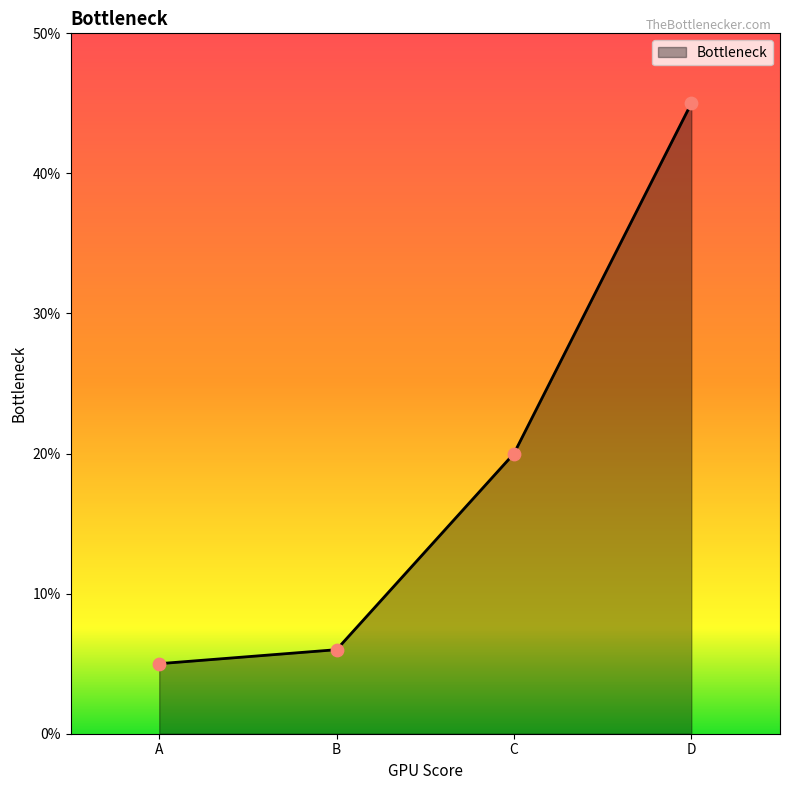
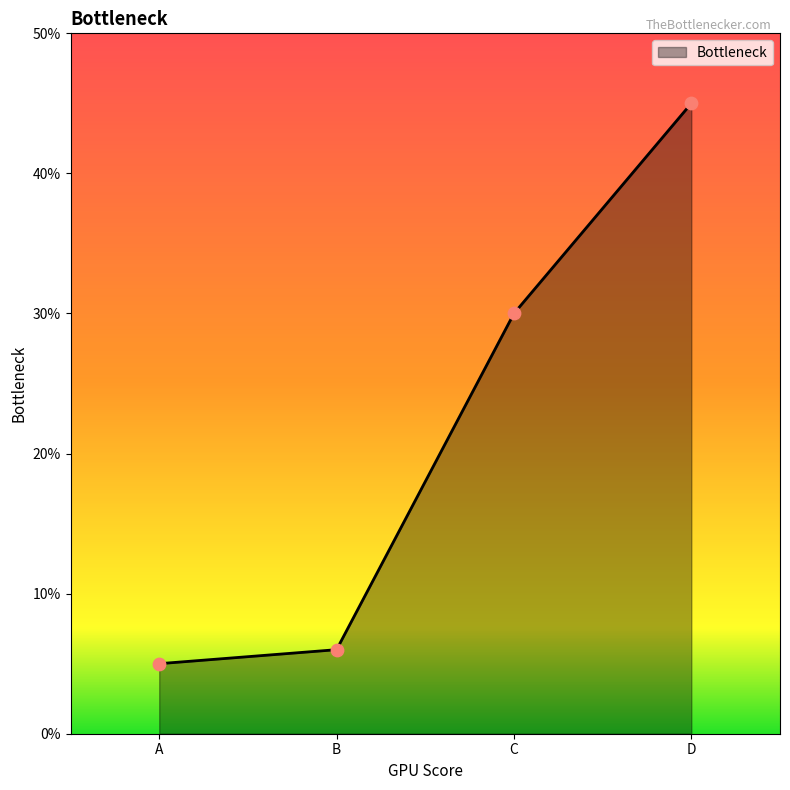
  {
    "A": "5.0%",
    "B": "6.0%",
-   "C": "20.0%",
+   "C": "30.0%",
    "D": "45.0%"
  }
